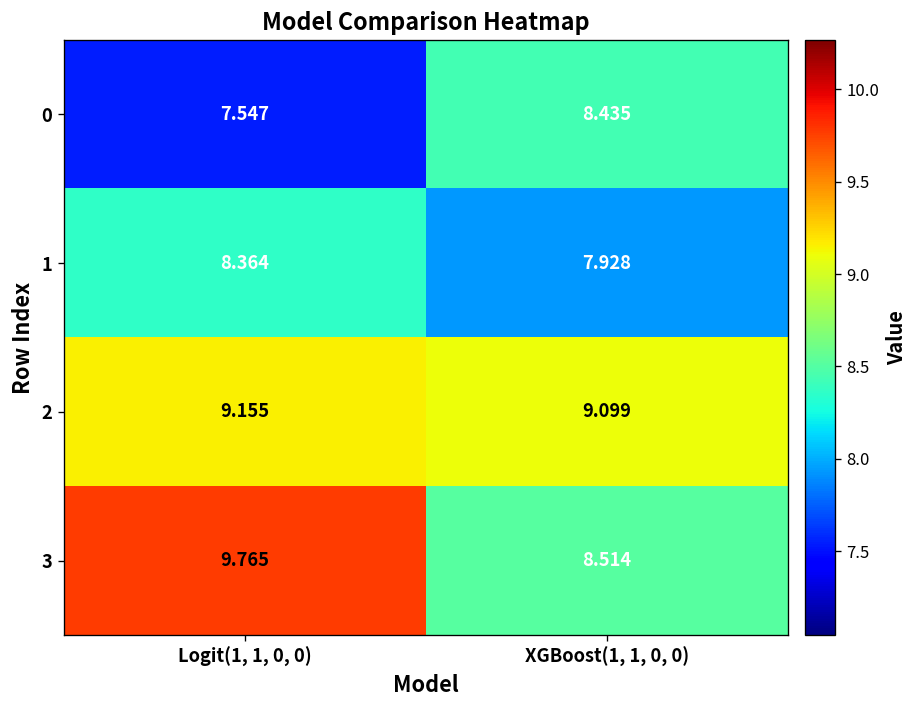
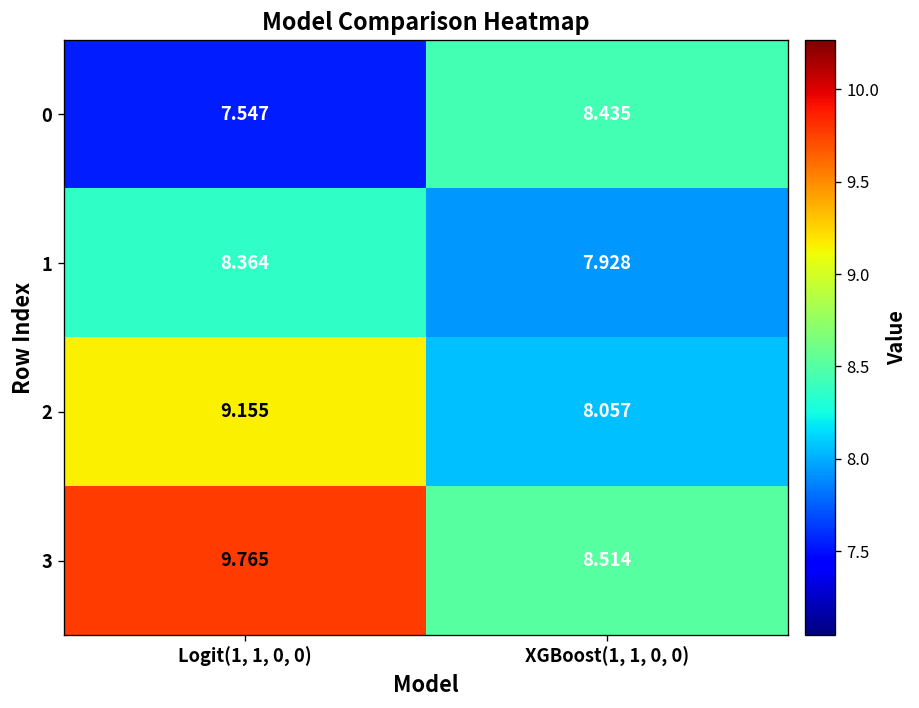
  {
    "0": {
      "Logit(1, 1, 0, 0)": 7.547,
      "XGBoost(1, 1, 0, 0)": 8.435
    },
    "1": {
      "Logit(1, 1, 0, 0)": 8.364,
      "XGBoost(1, 1, 0, 0)": 7.928
    },
    "2": {
      "Logit(1, 1, 0, 0)": 9.155,
-     "XGBoost(1, 1, 0, 0)": 9.099
+     "XGBoost(1, 1, 0, 0)": 8.057
    },
    "3": {
      "Logit(1, 1, 0, 0)": 9.765,
      "XGBoost(1, 1, 0, 0)": 8.514
    }
  }
